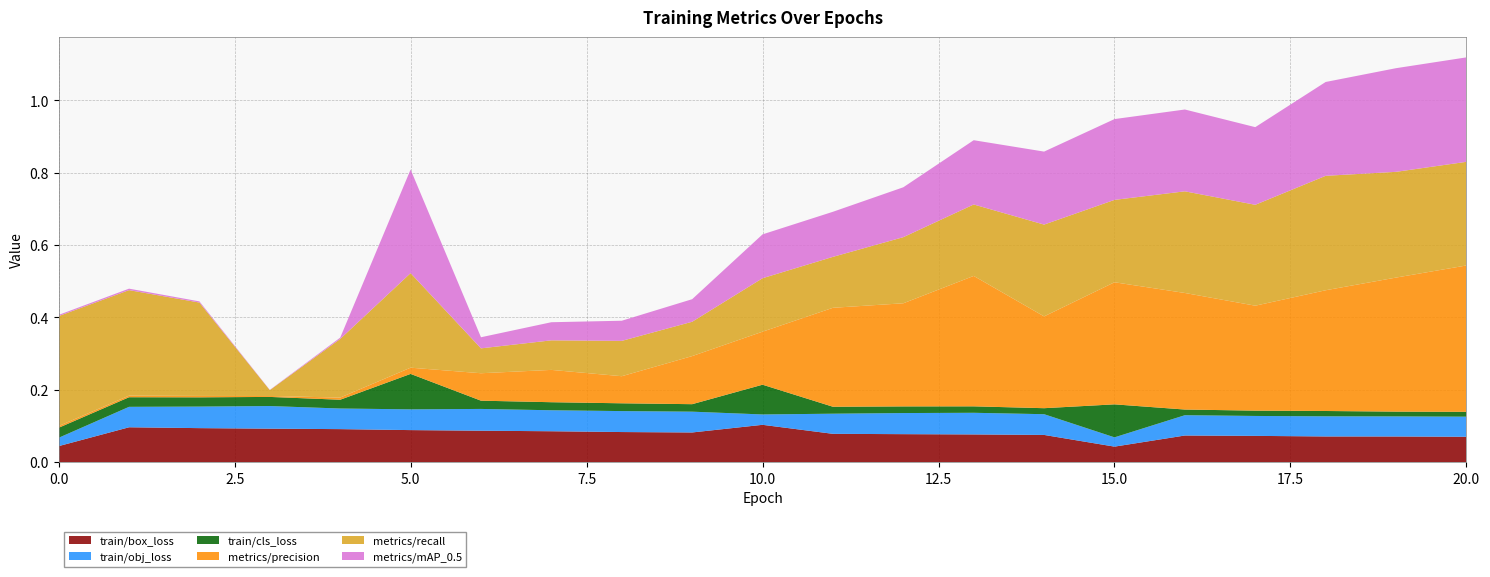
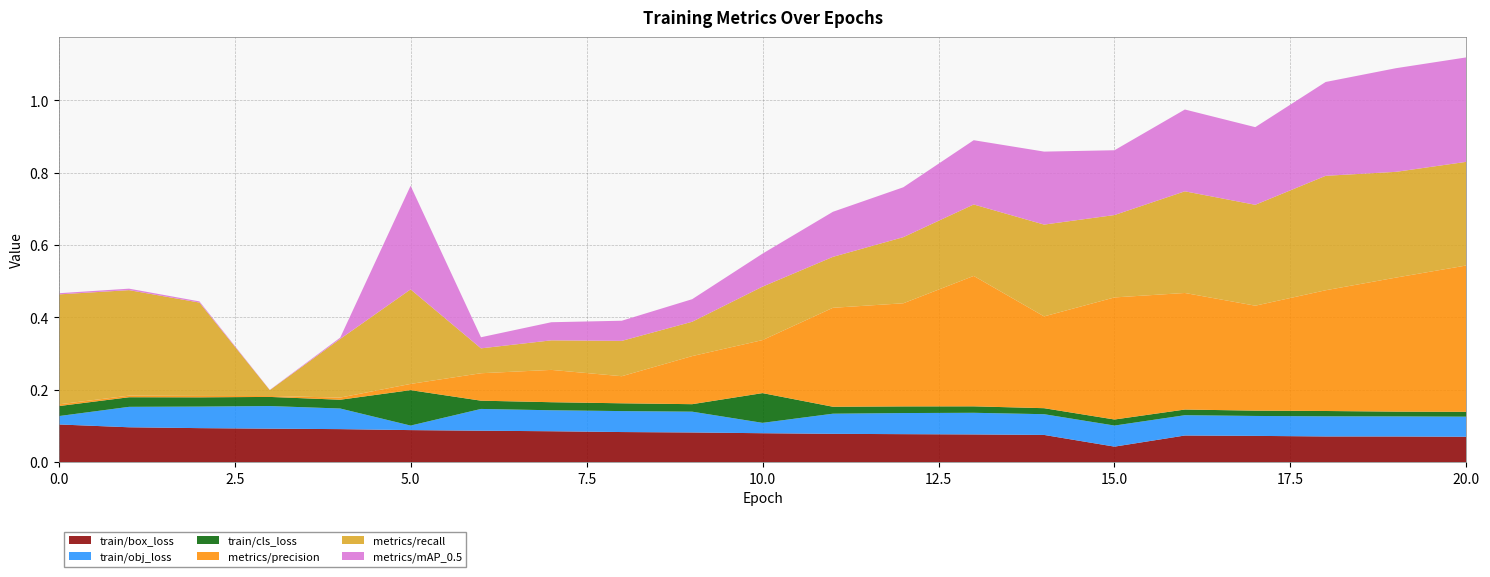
  {
    "train/box_loss": {
-     "0.0": 0.04,
+     "0.0": 0.10,
      "5.0": 0.09,
-     "10.0": 0.10,
+     "10.0": 0.08,
      "15.0": 0.04,
      "20.0": 0.07
    },
    "train/obj_loss": {
      "0.0": 0.02,
-     "5.0": 0.06,
+     "5.0": 0.01,
      "10.0": 0.03,
-     "15.0": 0.03,
+     "15.0": 0.06,
      "20.0": 0.06
    },
    "train/cls_loss": {
      "5.0": 0.10,
      "10.0": 0.08,
-     "15.0": 0.09,
+     "15.0": 0.02,
      "20.0": 0.01
    },
    "metrics/mAP_0.5": {
      "5.0": 0.29,
-     "10.0": 0.12,
-     "15.0": 0.22,
+     "10.0": 0.09,
+     "15.0": 0.18,
      "20.0": 0.29
    }
  }
